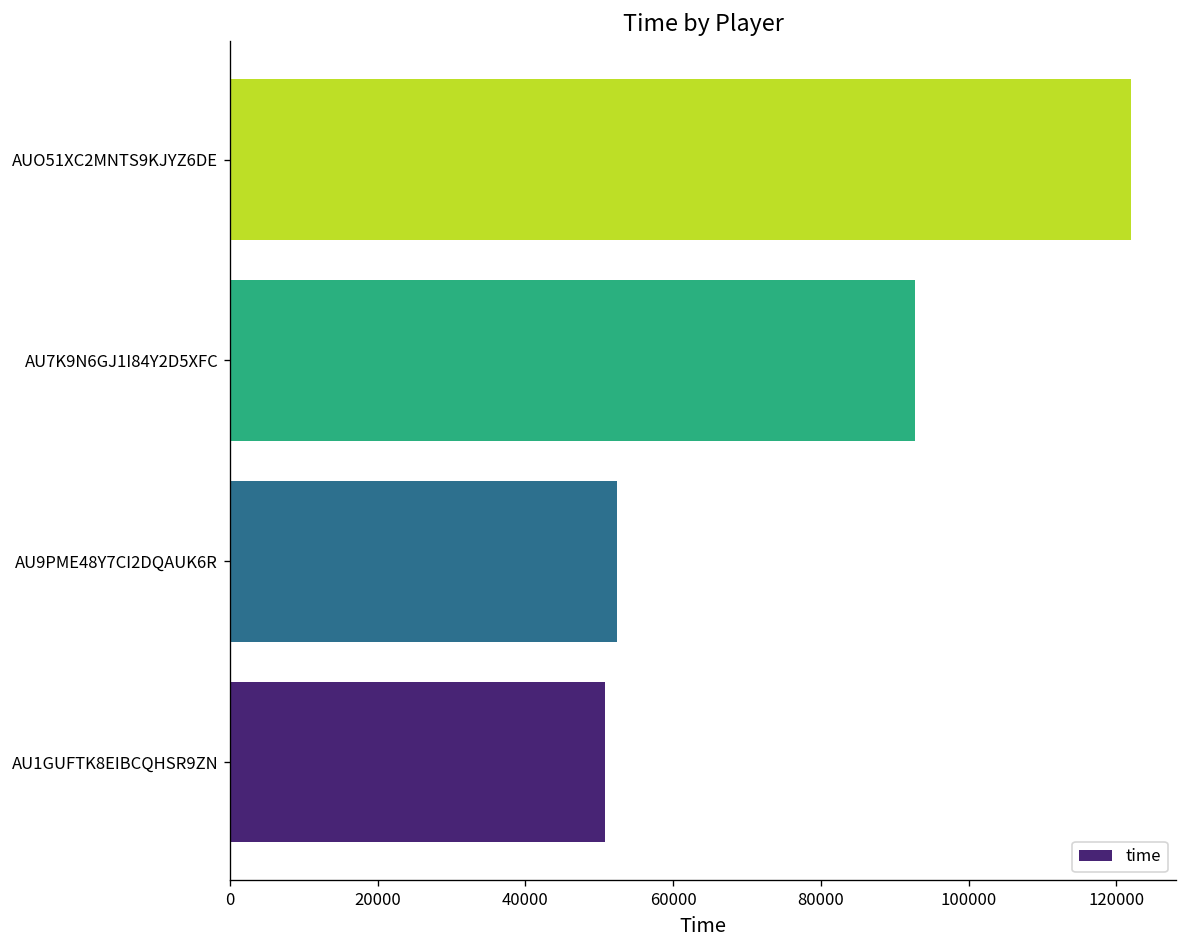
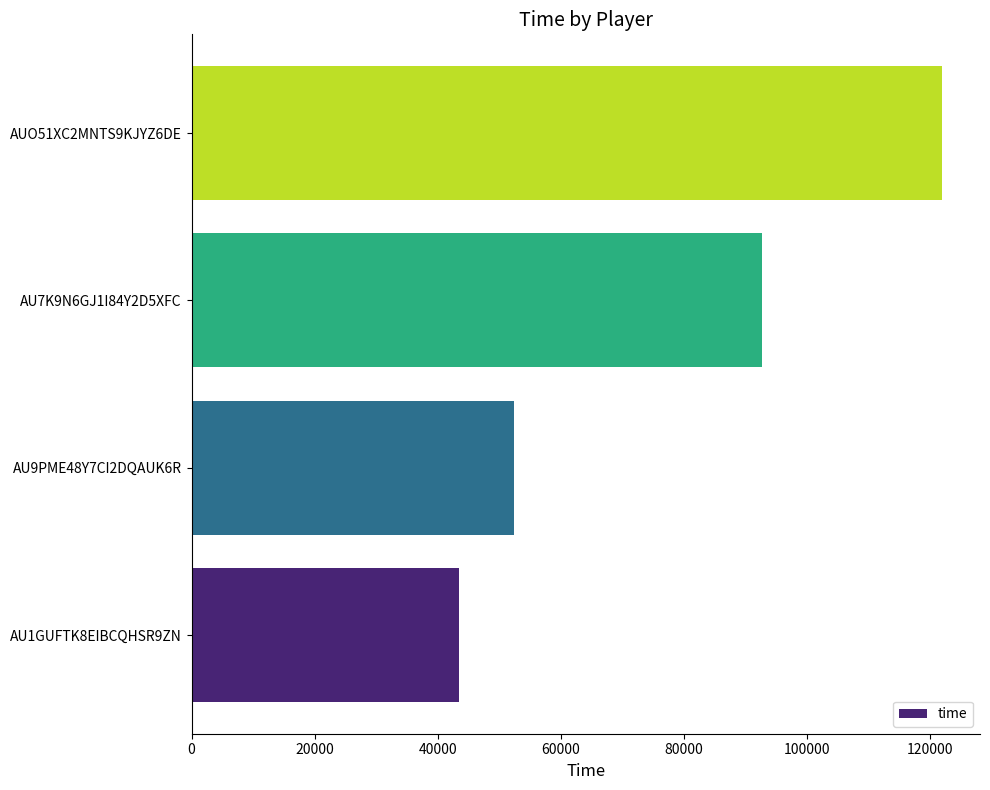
  {
    "AUO51XC2MNTS9KJYZ6DE": 122000,
    "AU7K9N6GJ1I84Y2D5XFC": 93000,
    "AU9PME48Y7CI2DQAUK6R": 52000,
-   "AU1GUFTK8EIBCQHSR9ZN": 51000
+   "AU1GUFTK8EIBCQHSR9ZN": 43000
  }
